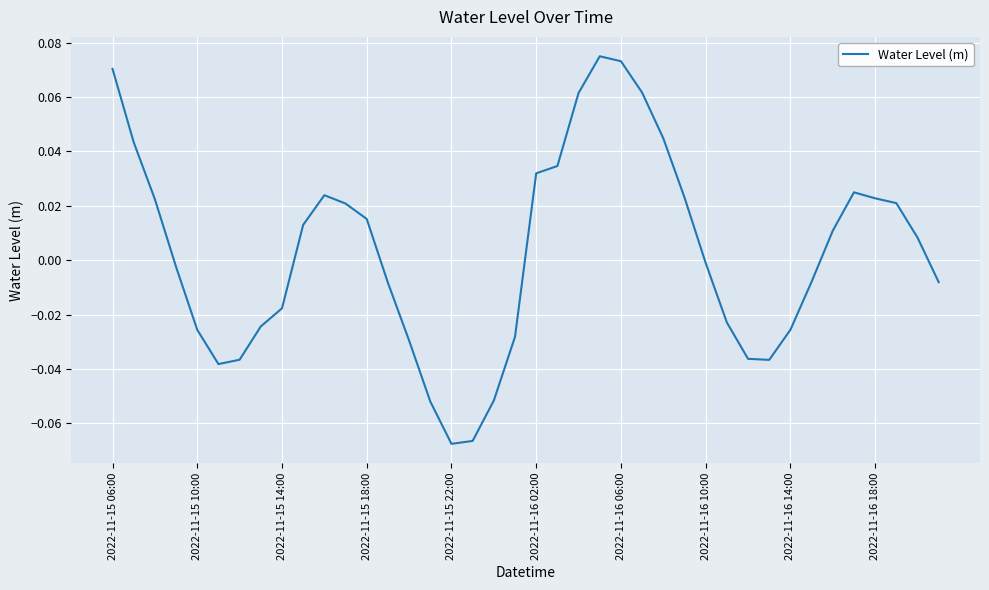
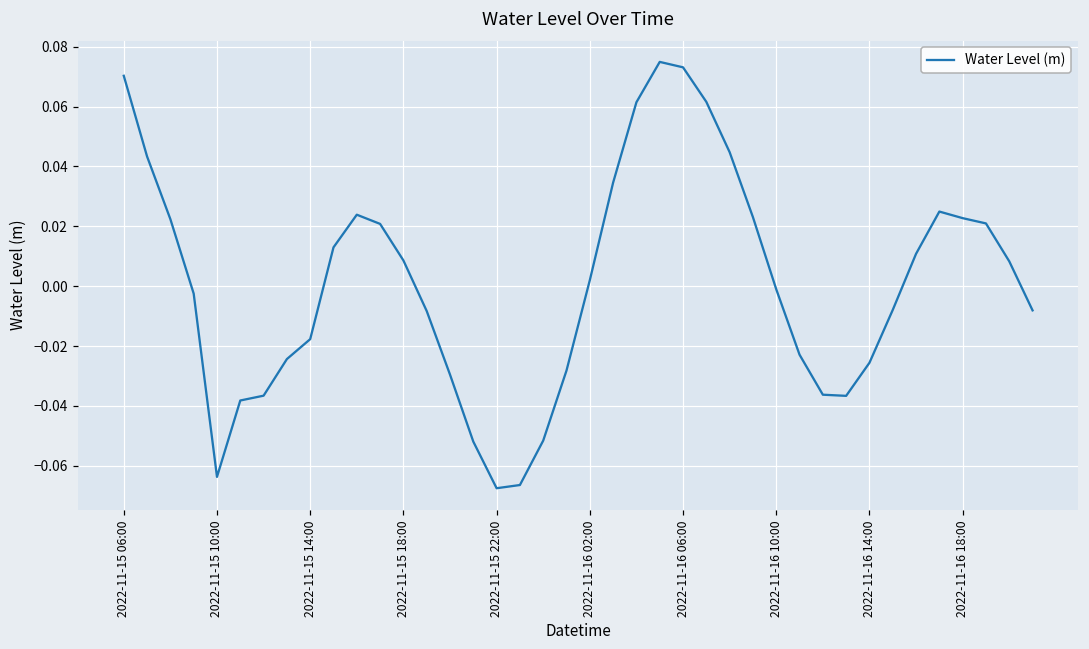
  {
    "2022-11-15 06:00": 0.070,
-   "2022-11-15 10:00": -0.026,
+   "2022-11-15 10:00": -0.064,
    "2022-11-15 14:00": -0.018,
-   "2022-11-15 18:00": 0.015,
+   "2022-11-15 18:00": 0.009,
    "2022-11-15 22:00": -0.068,
-   "2022-11-16 02:00": 0.032,
+   "2022-11-16 02:00": 0.002,
    "2022-11-16 06:00": 0.073,
    "2022-11-16 10:00": -0.001,
    "2022-11-16 14:00": -0.026,
    "2022-11-16 18:00": 0.023
  }
